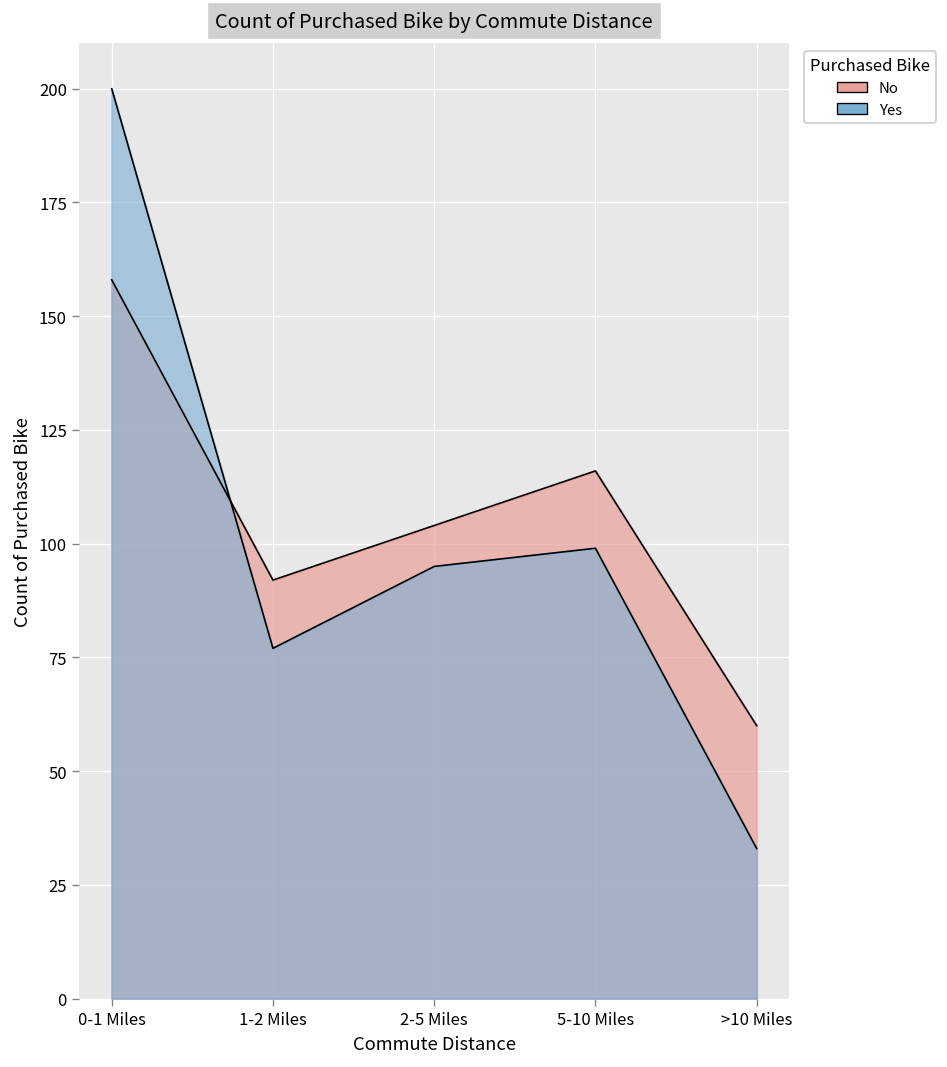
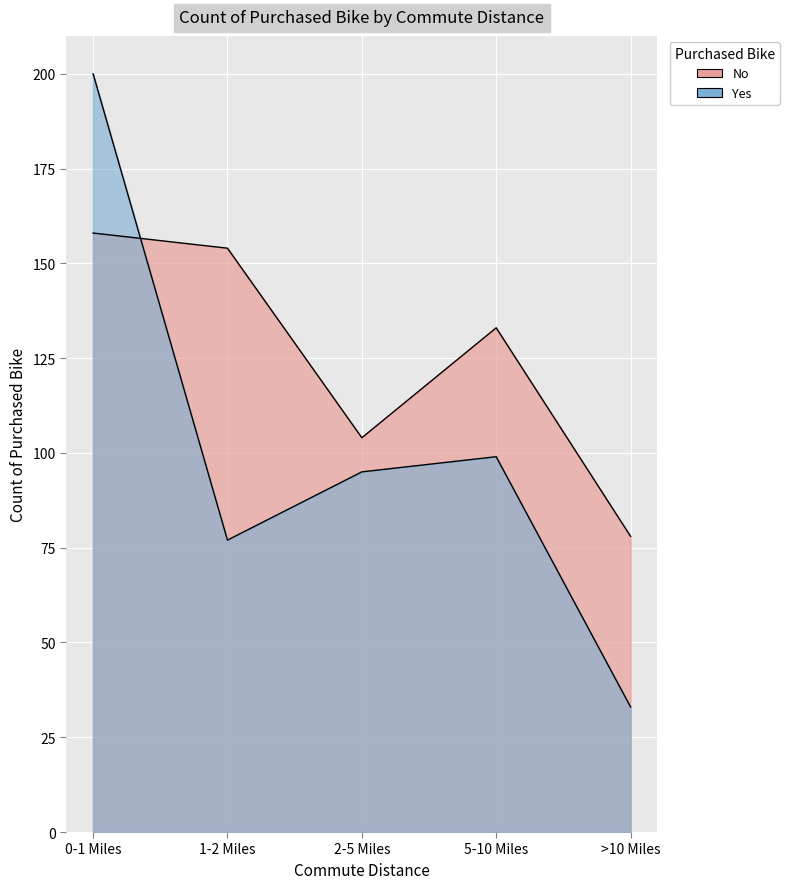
  {
    "No": {
      "0-1 Miles": 158,
-     "1-2 Miles": 92,
+     "1-2 Miles": 154,
      "2-5 Miles": 104,
-     "5-10 Miles": 116,
-     ">10 Miles": 60
+     "5-10 Miles": 133,
+     ">10 Miles": 78
    },
    "Yes": {
      "0-1 Miles": 200,
      "1-2 Miles": 77,
      "2-5 Miles": 95,
      "5-10 Miles": 99,
      ">10 Miles": 33
    }
  }
